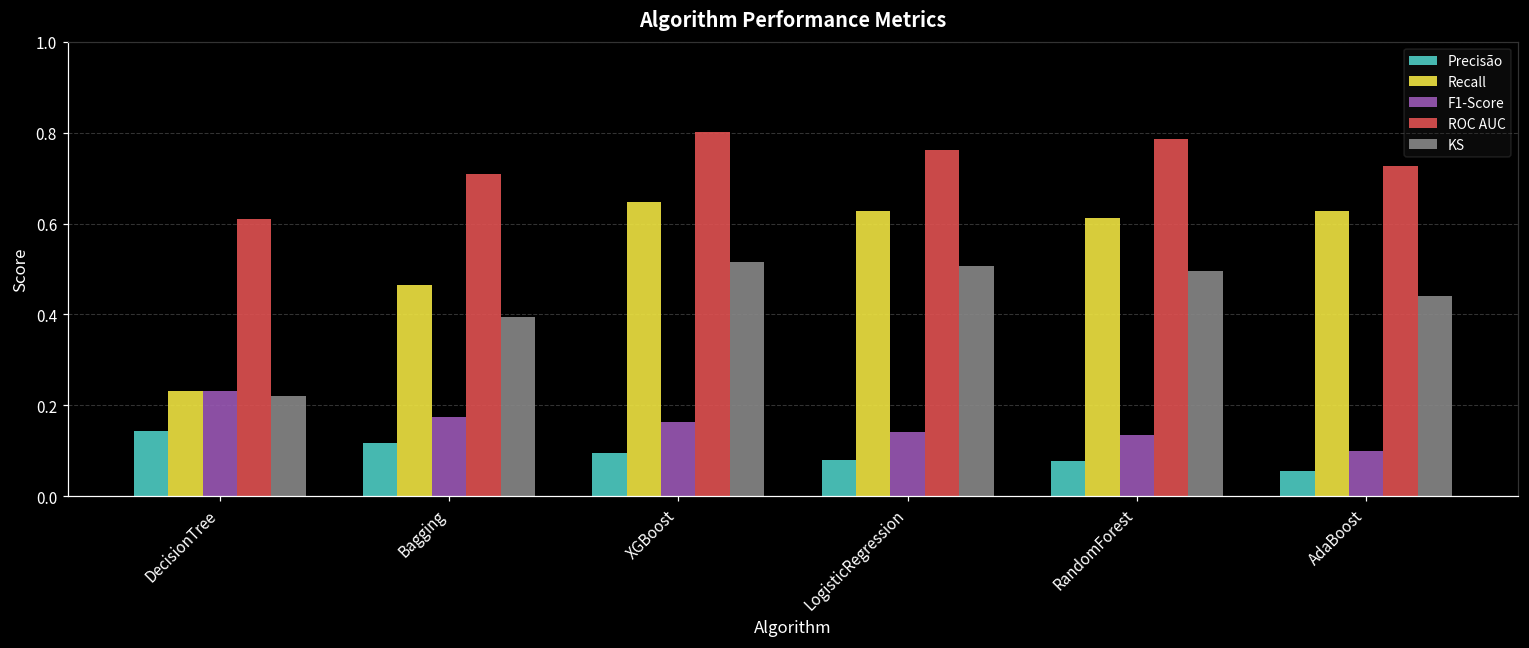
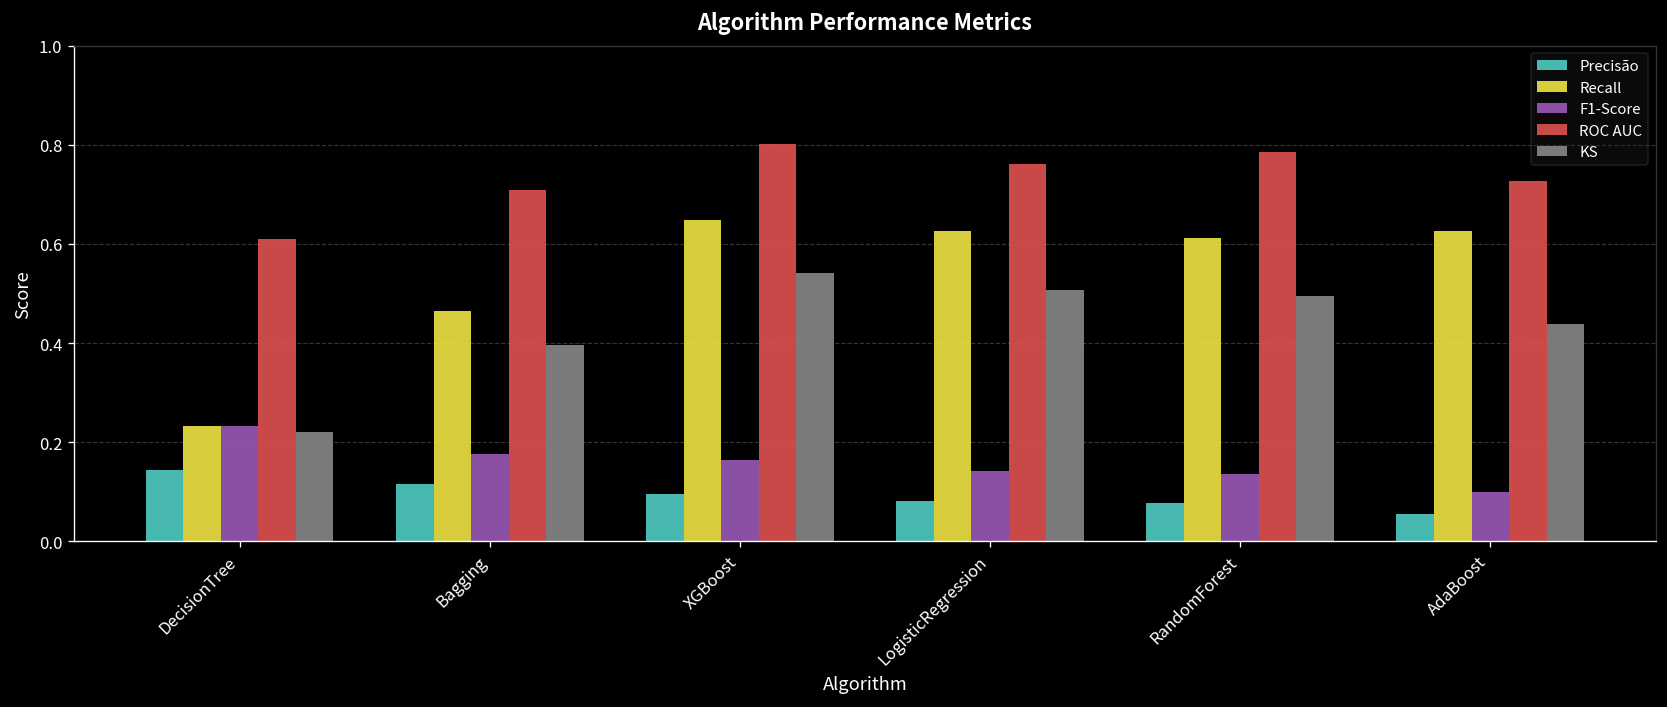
  {
    "Precisão": {
      "DecisionTree": 0.14,
      "Bagging": 0.12,
      "XGBoost": 0.10,
      "LogisticRegression": 0.08,
      "RandomForest": 0.08,
      "AdaBoost": 0.06
    },
    "Recall": {
      "DecisionTree": 0.23,
      "Bagging": 0.46,
      "XGBoost": 0.65,
      "LogisticRegression": 0.63,
      "RandomForest": 0.61,
      "AdaBoost": 0.63
    },
    "F1-Score": {
      "DecisionTree": 0.23,
      "Bagging": 0.18,
      "XGBoost": 0.16,
      "LogisticRegression": 0.14,
      "RandomForest": 0.14,
      "AdaBoost": 0.10
    },
    "ROC AUC": {
      "DecisionTree": 0.61,
      "Bagging": 0.71,
      "XGBoost": 0.80,
      "LogisticRegression": 0.76,
      "RandomForest": 0.79,
      "AdaBoost": 0.73
    },
    "KS": {
      "DecisionTree": 0.22,
      "Bagging": 0.40,
-     "XGBoost": 0.52,
+     "XGBoost": 0.54,
      "LogisticRegression": 0.51,
      "RandomForest": 0.50,
      "AdaBoost": 0.44
    }
  }
